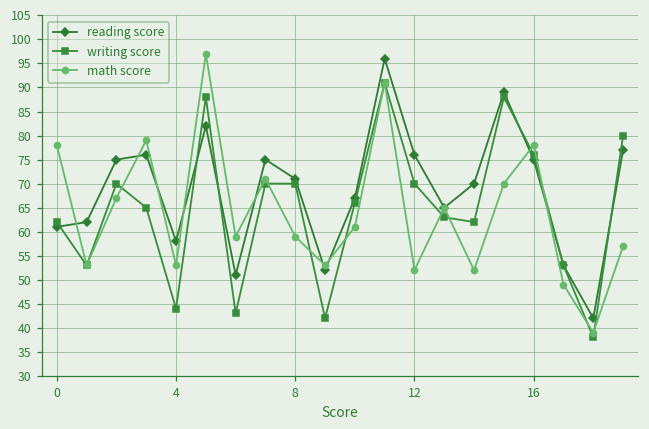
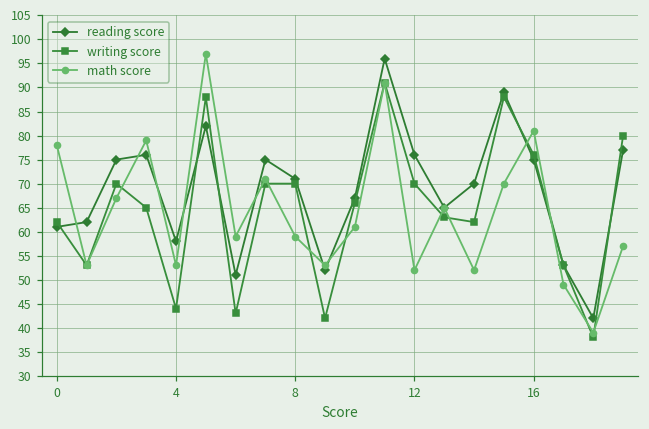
  {
    "math score": {
      "0": 78,
      "4": 53,
      "8": 59,
      "12": 52,
-     "16": 78
+     "16": 81
    }
  }
